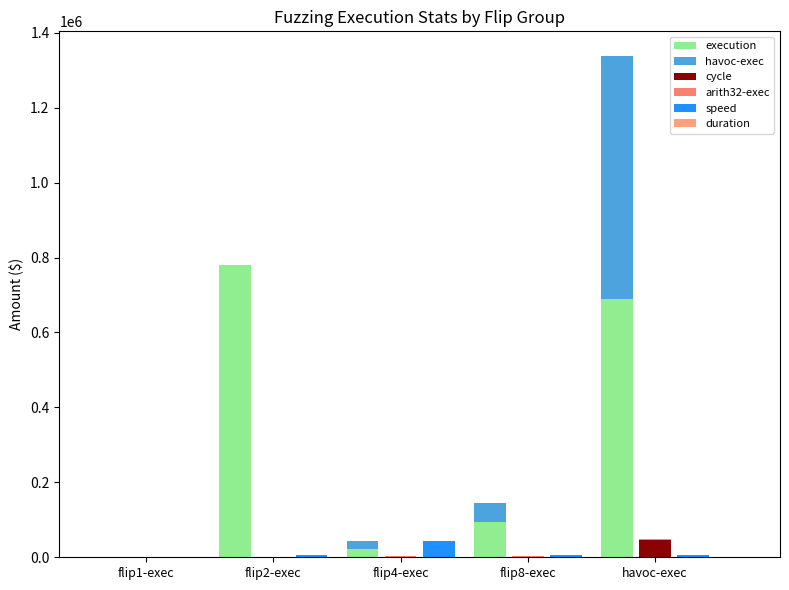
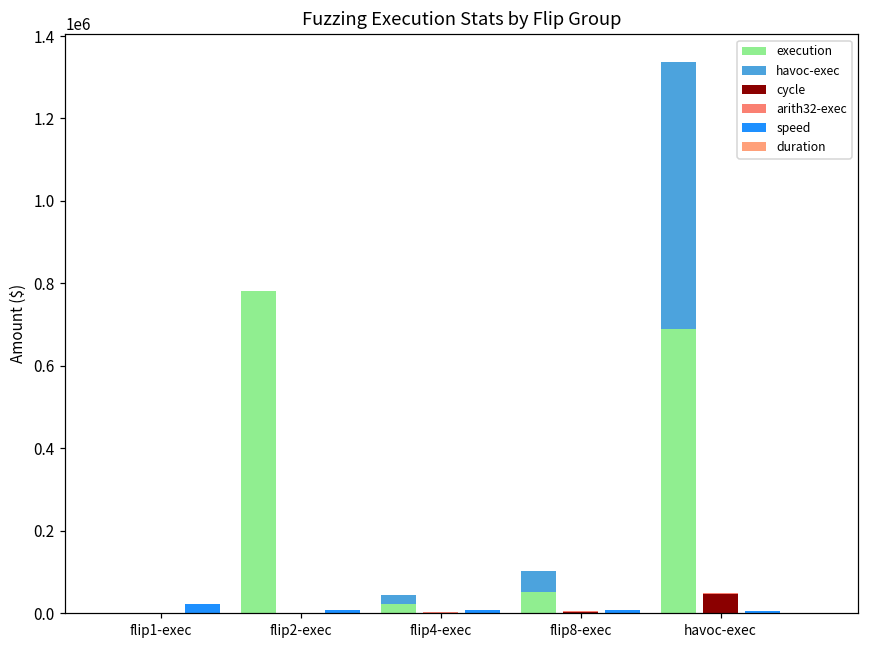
  {
    "execution": {
      "flip2-exec": 780000,
      "flip4-exec": 20000,
-     "flip8-exec": 90000,
+     "flip8-exec": 50000,
      "havoc-exec": 690000
    },
    "havoc-exec": {
      "flip1-exec": 0,
      "flip4-exec": 20000,
      "flip8-exec": 50000,
      "havoc-exec": 650000
    },
    "cycle": {
      "flip1-exec": 0,
      "flip2-exec": 0,
      "havoc-exec": 50000
    },
    "speed": {
-     "flip1-exec": 0,
-     "flip4-exec": 40000
+     "flip1-exec": 20000,
+     "flip4-exec": 10000
    }
  }
